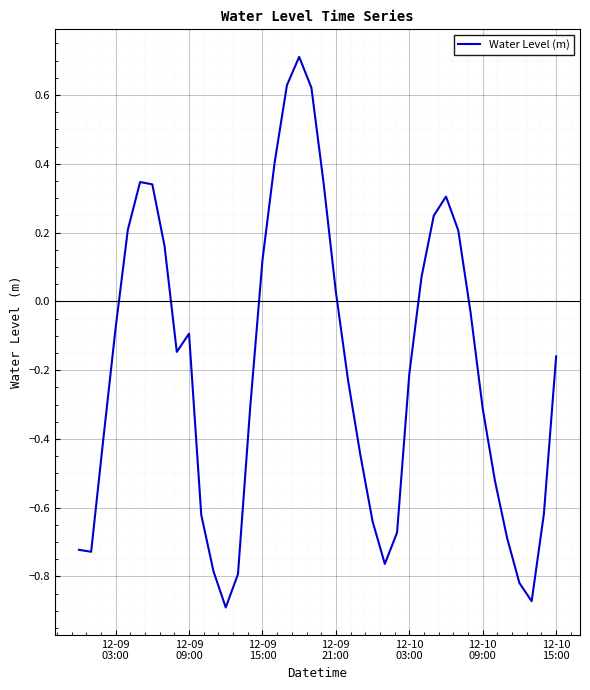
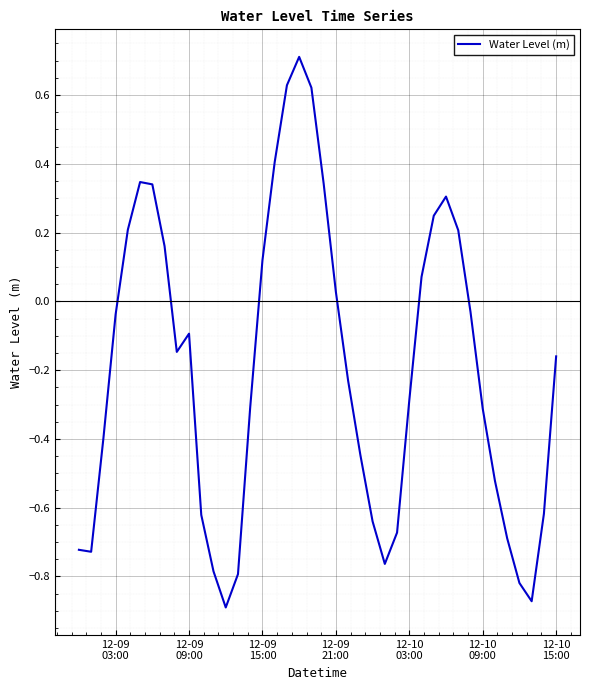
  {
-   "12-09 03:00": -0.08,
+   "12-09 03:00": -0.04,
    "12-09 09:00": -0.09,
    "12-09 15:00": 0.12,
    "12-09 21:00": 0.03,
-   "12-10 03:00": -0.21,
+   "12-10 03:00": -0.29,
    "12-10 09:00": -0.31,
    "12-10 15:00": -0.16
  }
